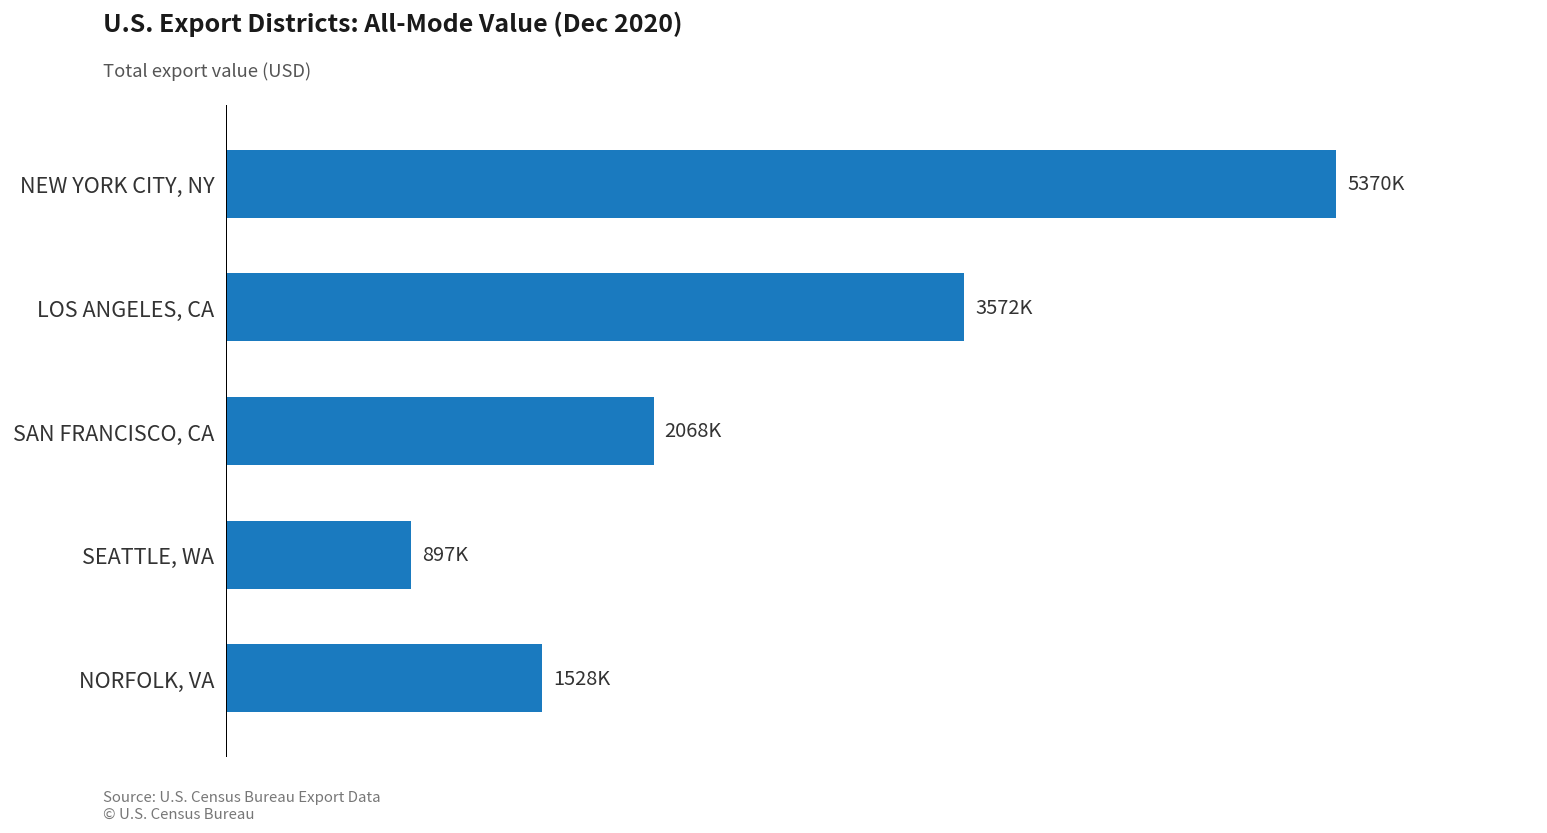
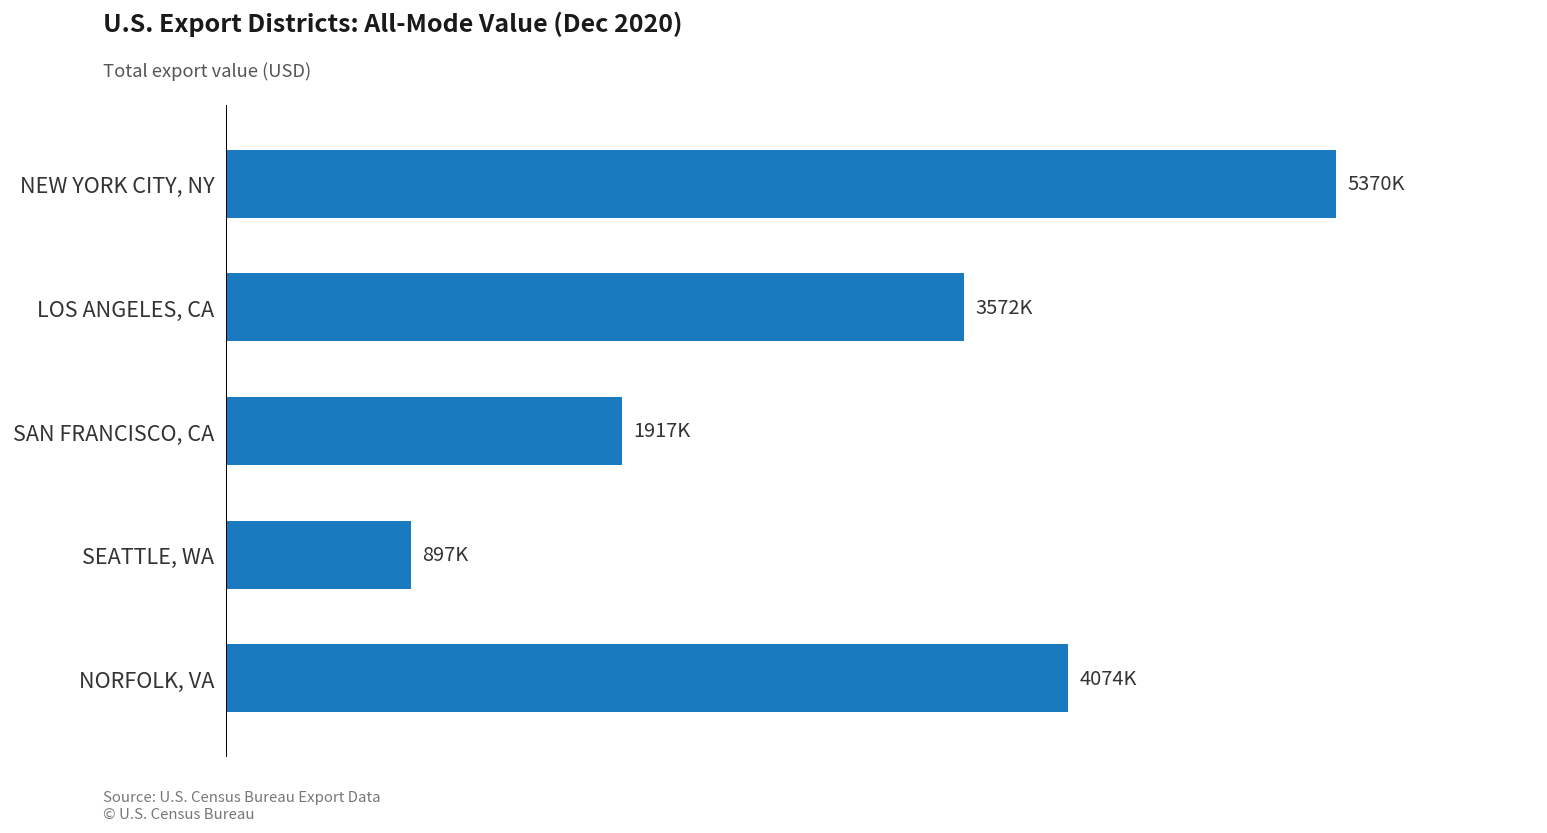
  {
    "NEW YORK CITY, NY": "5370K",
    "LOS ANGELES, CA": "3572K",
-   "SAN FRANCISCO, CA": "2068K",
+   "SAN FRANCISCO, CA": "1917K",
    "SEATTLE, WA": "897K",
-   "NORFOLK, VA": "1528K"
+   "NORFOLK, VA": "4074K"
  }
